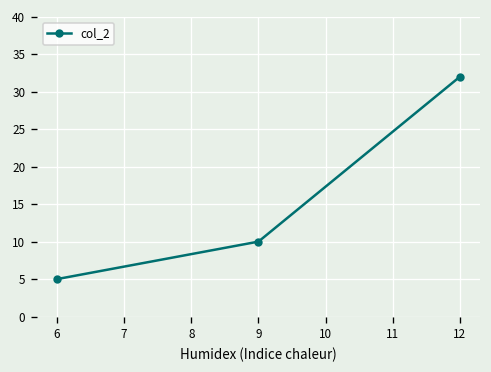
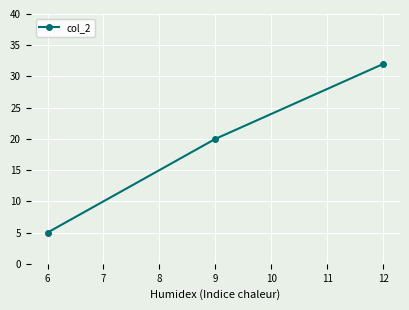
  {
    "6": 5,
-   "9": 10,
+   "9": 20,
    "12": 32
  }
